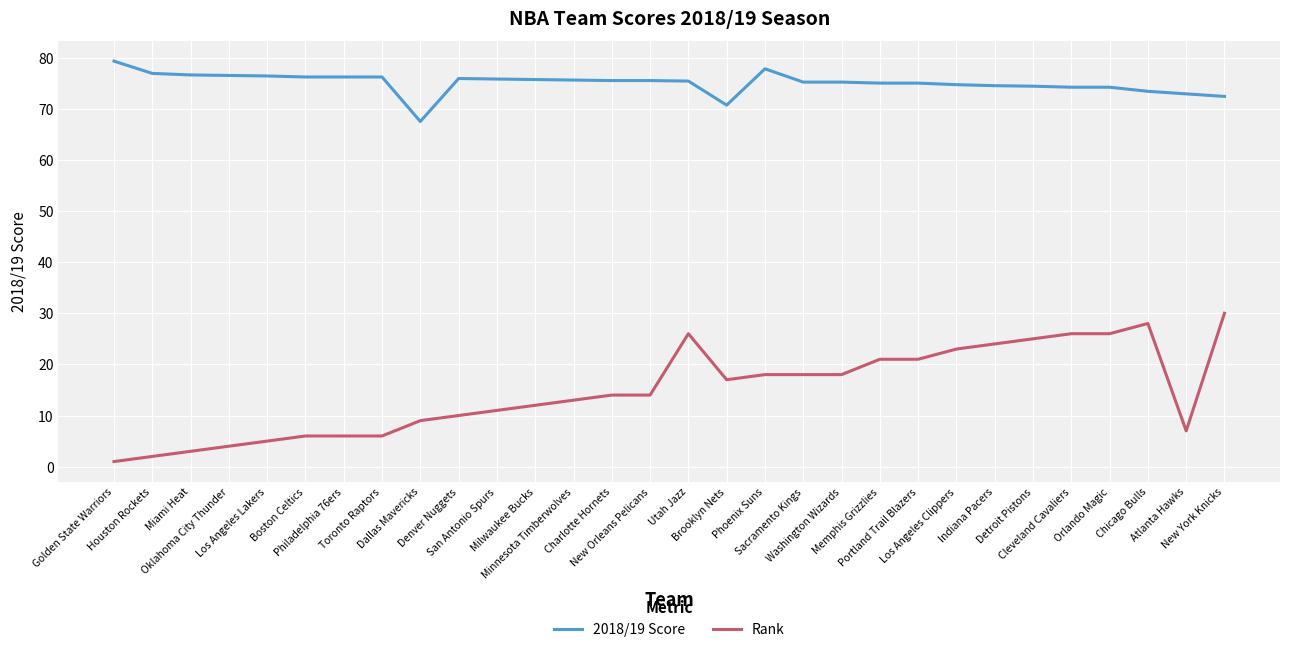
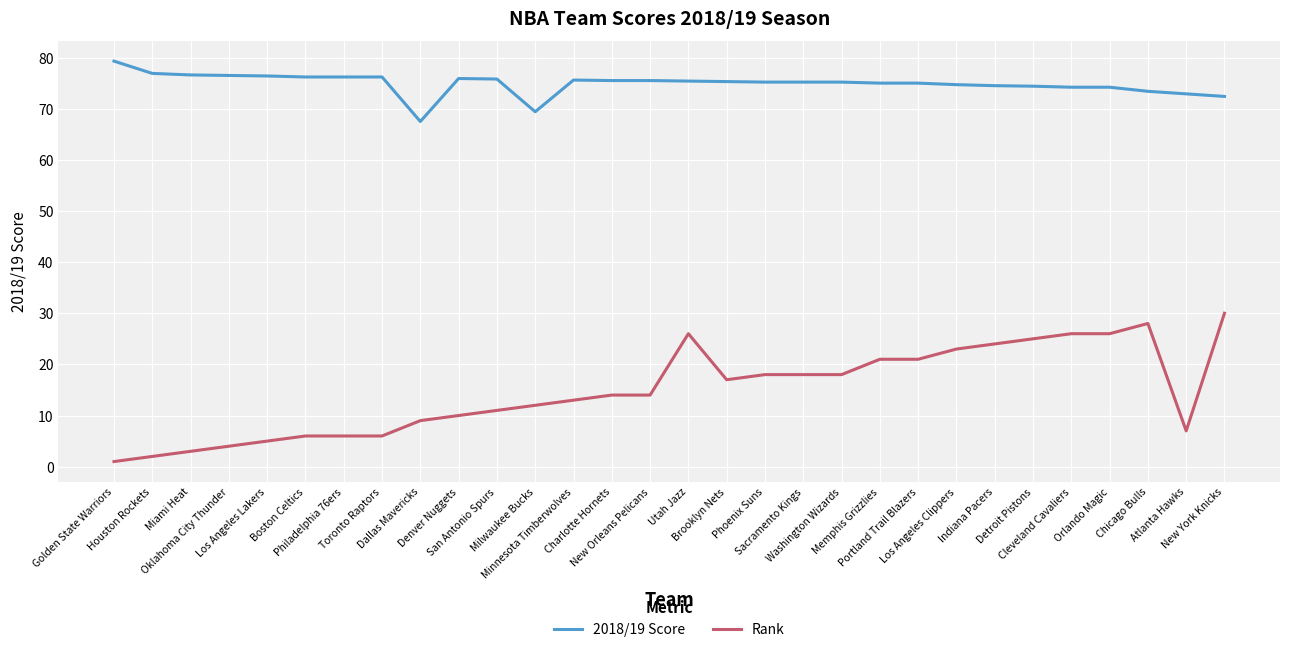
  {
    "2018/19 Score": {
      "Golden State Warriors": 79,
      "Houston Rockets": 77,
      "Miami Heat": 77,
      "Oklahoma City Thunder": 77,
      "Los Angeles Lakers": 76,
      "Boston Celtics": 76,
      "Philadelphia 76ers": 76,
      "Toronto Raptors": 76,
      "Dallas Mavericks": 68,
      "Denver Nuggets": 76,
      "San Antonio Spurs": 76,
-     "Milwaukee Bucks": 76,
+     "Milwaukee Bucks": 69,
      "Minnesota Timberwolves": 76,
      "Charlotte Hornets": 76,
      "New Orleans Pelicans": 76,
      "Utah Jazz": 75,
-     "Brooklyn Nets": 71,
-     "Phoenix Suns": 78,
+     "Brooklyn Nets": 75,
+     "Phoenix Suns": 75,
      "Sacramento Kings": 75,
      "Washington Wizards": 75,
      "Memphis Grizzlies": 75,
      "Portland Trail Blazers": 75,
      "Los Angeles Clippers": 75,
      "Indiana Pacers": 75,
      "Detroit Pistons": 74,
      "Cleveland Cavaliers": 74,
      "Orlando Magic": 74,
      "Chicago Bulls": 73,
      "Atlanta Hawks": 73,
      "New York Knicks": 72
    },
    "Rank": {
      "Golden State Warriors": 1,
      "Houston Rockets": 2,
      "Miami Heat": 3,
      "Oklahoma City Thunder": 4,
      "Los Angeles Lakers": 5,
      "Boston Celtics": 6,
      "Philadelphia 76ers": 6,
      "Toronto Raptors": 6,
      "Dallas Mavericks": 9,
      "Denver Nuggets": 10,
      "San Antonio Spurs": 11,
      "Milwaukee Bucks": 12,
      "Minnesota Timberwolves": 13,
      "Charlotte Hornets": 14,
      "New Orleans Pelicans": 14,
      "Utah Jazz": 26,
      "Brooklyn Nets": 17,
      "Phoenix Suns": 18,
      "Sacramento Kings": 18,
      "Washington Wizards": 18,
      "Memphis Grizzlies": 21,
      "Portland Trail Blazers": 21,
      "Los Angeles Clippers": 23,
      "Indiana Pacers": 24,
      "Detroit Pistons": 25,
      "Cleveland Cavaliers": 26,
      "Orlando Magic": 26,
      "Chicago Bulls": 28,
      "Atlanta Hawks": 7,
      "New York Knicks": 30
    }
  }
